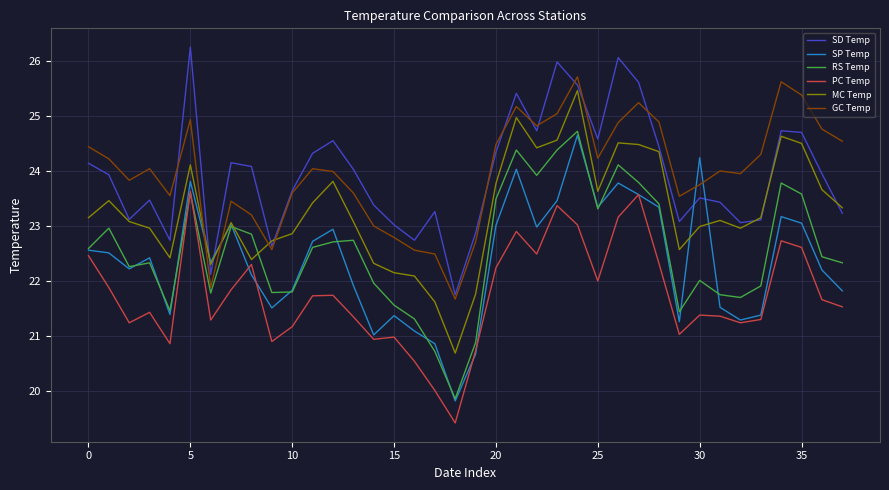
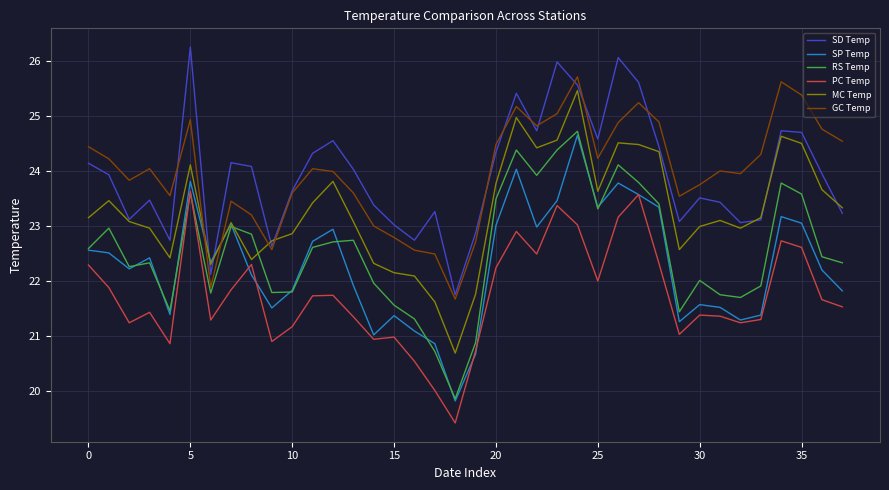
  {
    "SD Temp": {
      "0": 24.1,
      "5": 26.3,
      "15": 23.0,
      "20": 24.3,
      "25": 24.6,
      "30": 23.5,
      "35": 24.7
    },
    "SP Temp": {
      "5": 23.8,
      "15": 21.4,
      "20": 23.0,
-     "30": 24.2,
+     "30": 21.6,
      "35": 23.1
    },
    "RS Temp": {
      "15": 21.6,
      "20": 23.5,
      "30": 22.0,
      "35": 23.6
    },
    "PC Temp": {
-     "0": 22.5,
+     "0": 22.3,
      "10": 21.2,
      "15": 21.0,
      "20": 22.2,
      "25": 22.0,
      "30": 21.4,
      "35": 22.6
    },
    "MC Temp": {
      "0": 23.2,
      "5": 24.1,
      "10": 22.9,
      "15": 22.2,
      "20": 23.8,
      "25": 23.6,
      "30": 23.0,
      "35": 24.5
    },
    "GC Temp": {
      "0": 24.4,
      "5": 24.9,
      "15": 22.8,
      "20": 24.5,
      "25": 24.2,
      "30": 23.8,
      "35": 25.4
    }
  }
